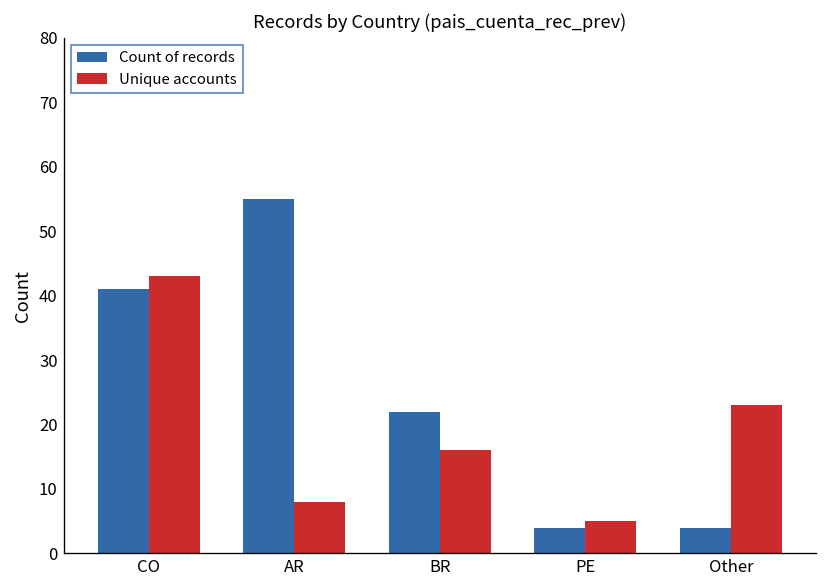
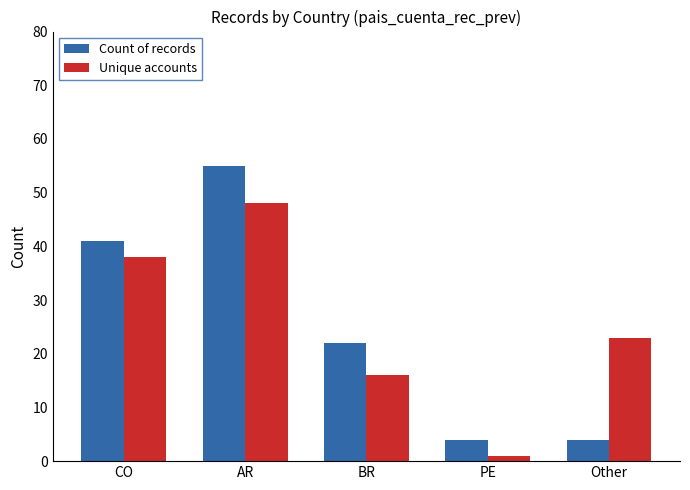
  {
    "Count of records": {
      "CO": 41,
      "AR": 55,
      "BR": 22,
      "PE": 4,
      "Other": 4
    },
    "Unique accounts": {
-     "CO": 43,
-     "AR": 8,
+     "CO": 38,
+     "AR": 48,
      "BR": 16,
-     "PE": 5,
+     "PE": 1,
      "Other": 23
    }
  }
